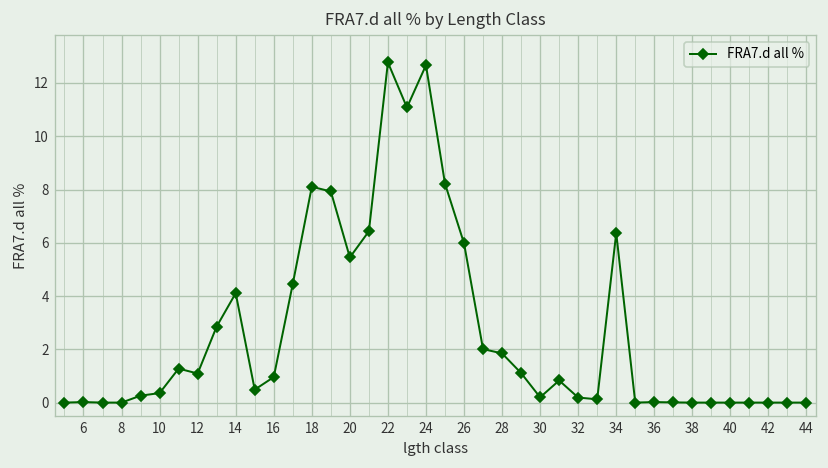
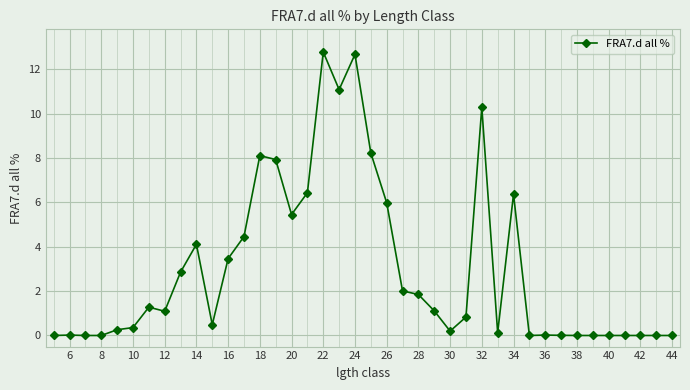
  {
    "6": 0.0,
    "8": 0.0,
    "10": 0.4,
    "12": 1.1,
    "14": 4.1,
-   "16": 1.0,
+   "16": 3.5,
    "18": 8.1,
    "20": 5.4,
    "22": 12.8,
    "24": 12.7,
    "26": 6.0,
    "28": 1.8,
    "30": 0.2,
-   "32": 0.2,
+   "32": 10.3,
    "34": 6.4,
    "36": 0.0,
    "38": 0.0,
    "40": 0.0,
    "42": 0.0,
    "44": 0.0
  }
